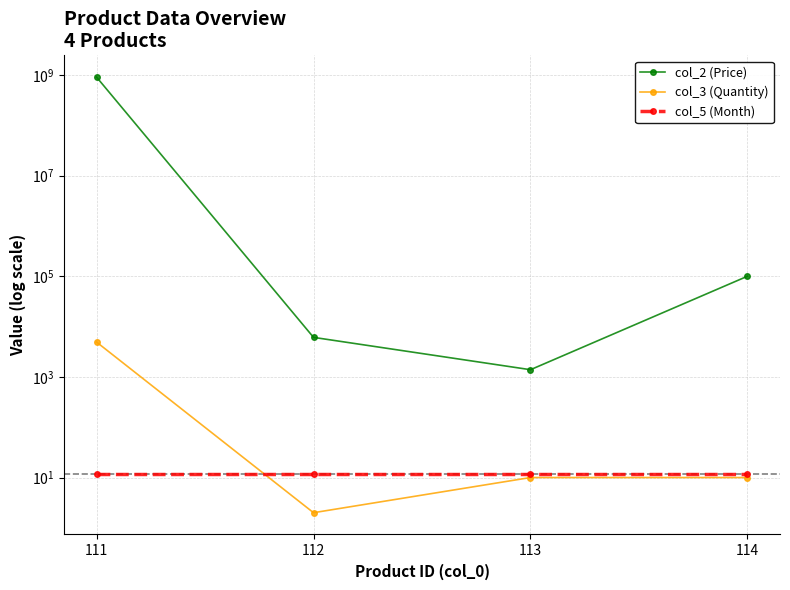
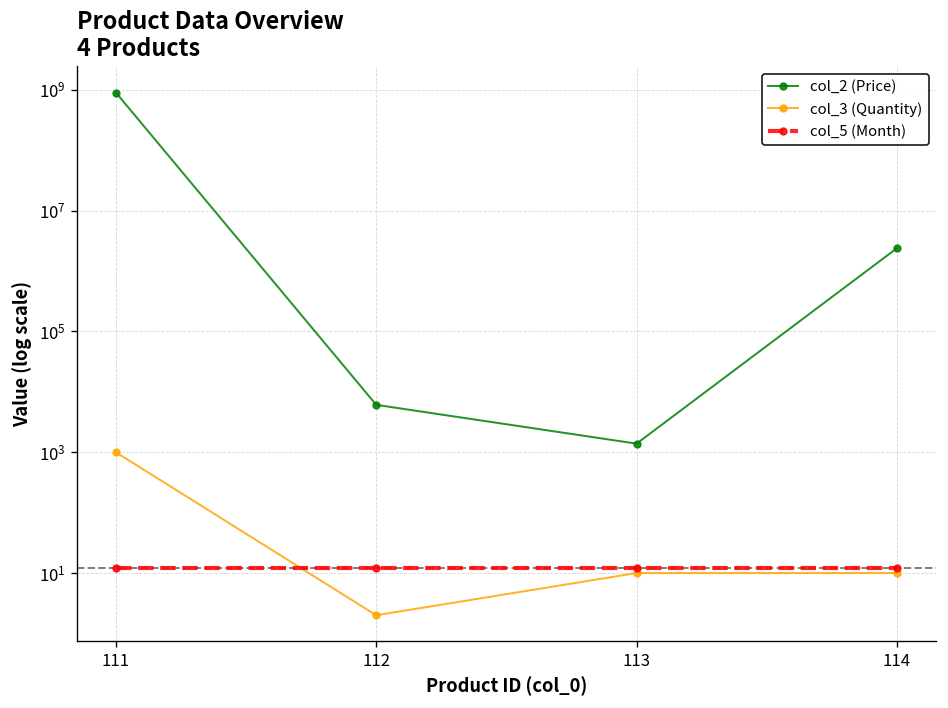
  {
    "col_2 (Price)": {
      "111": 900000000,
      "112": 6000,
      "113": 1400,
-     "114": 100000
+     "114": 2000000
    },
    "col_3 (Quantity)": {
-     "111": 5000,
+     "111": 1000,
      "112": 2,
      "113": 10,
      "114": 10
    },
    "col_5 (Month)": {
      "111": 12,
      "112": 12,
      "113": 12,
      "114": 12
    }
  }
